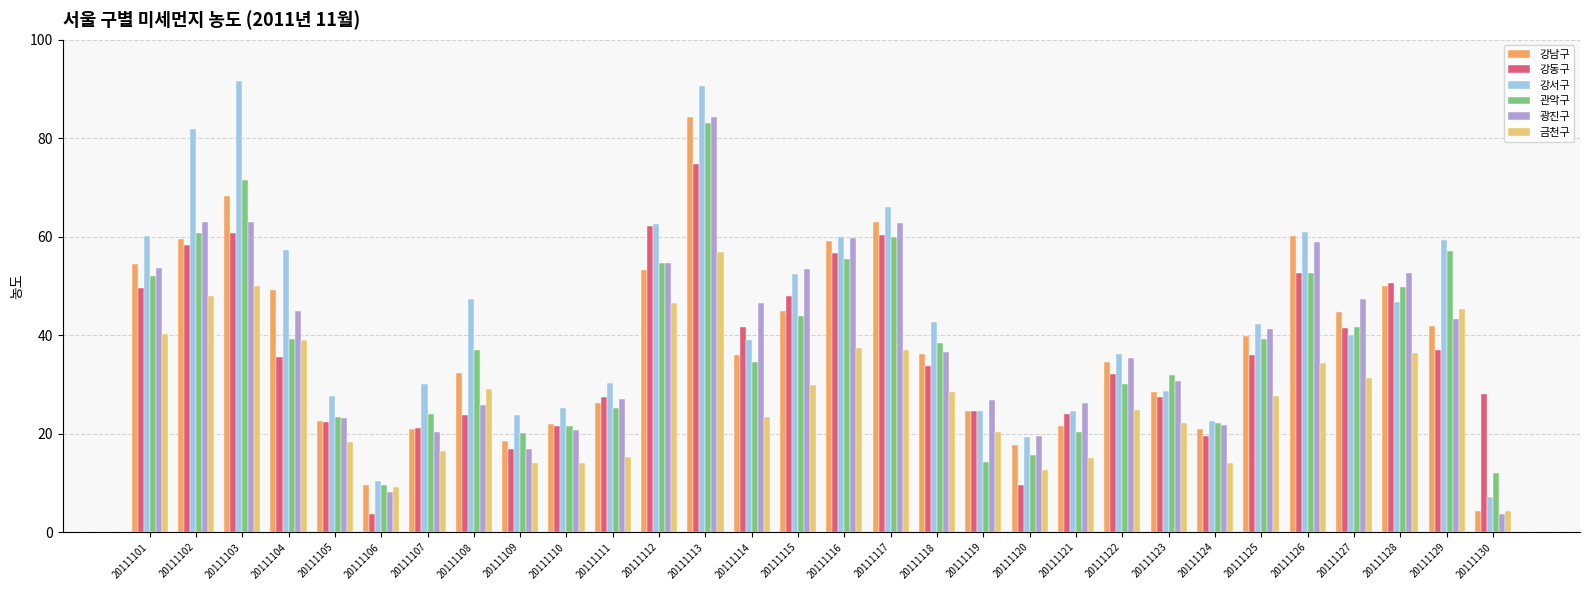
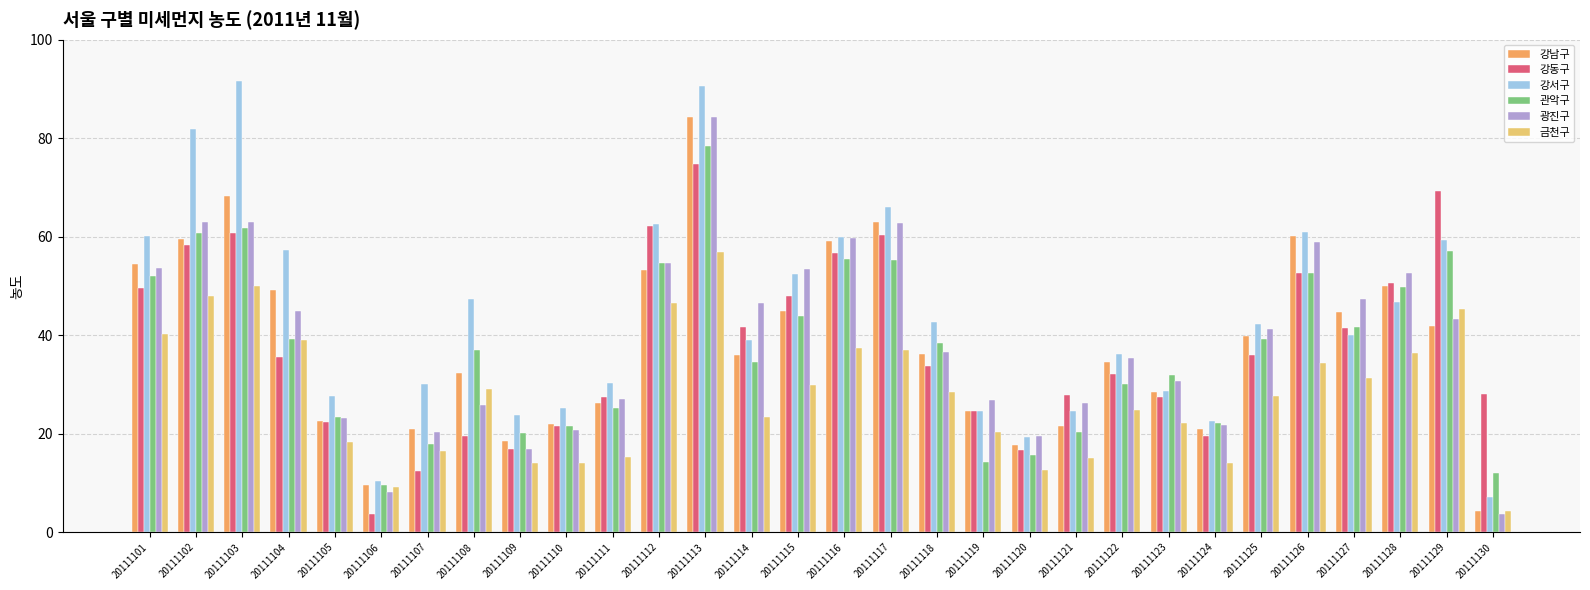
  {
    "강동구": {
      "20111101": 50,
      "20111102": 58,
      "20111103": 61,
      "20111104": 36,
      "20111105": 22,
      "20111106": 4,
-     "20111107": 21,
-     "20111108": 24,
+     "20111107": 12,
+     "20111108": 20,
      "20111109": 17,
      "20111110": 21,
      "20111111": 27,
      "20111112": 62,
      "20111113": 75,
      "20111114": 42,
      "20111115": 48,
      "20111116": 57,
      "20111117": 60,
      "20111118": 34,
      "20111119": 25,
-     "20111120": 10,
-     "20111121": 24,
+     "20111120": 17,
+     "20111121": 28,
      "20111122": 32,
      "20111123": 28,
      "20111124": 20,
      "20111125": 36,
      "20111126": 53,
      "20111127": 42,
      "20111128": 51,
-     "20111129": 37,
+     "20111129": 69,
      "20111130": 28
    },
    "관악구": {
      "20111101": 52,
      "20111102": 61,
-     "20111103": 71,
+     "20111103": 62,
      "20111104": 39,
      "20111105": 23,
      "20111106": 10,
-     "20111107": 24,
+     "20111107": 18,
      "20111108": 37,
      "20111109": 20,
      "20111110": 22,
      "20111111": 25,
      "20111112": 55,
-     "20111113": 83,
+     "20111113": 78,
      "20111114": 35,
      "20111115": 44,
      "20111116": 55,
-     "20111117": 60,
+     "20111117": 55,
      "20111118": 38,
      "20111119": 14,
      "20111120": 16,
      "20111121": 20,
      "20111122": 30,
      "20111123": 32,
      "20111124": 22,
      "20111125": 39,
      "20111126": 53,
      "20111127": 42,
      "20111128": 50,
      "20111129": 57,
      "20111130": 12
    }
  }
